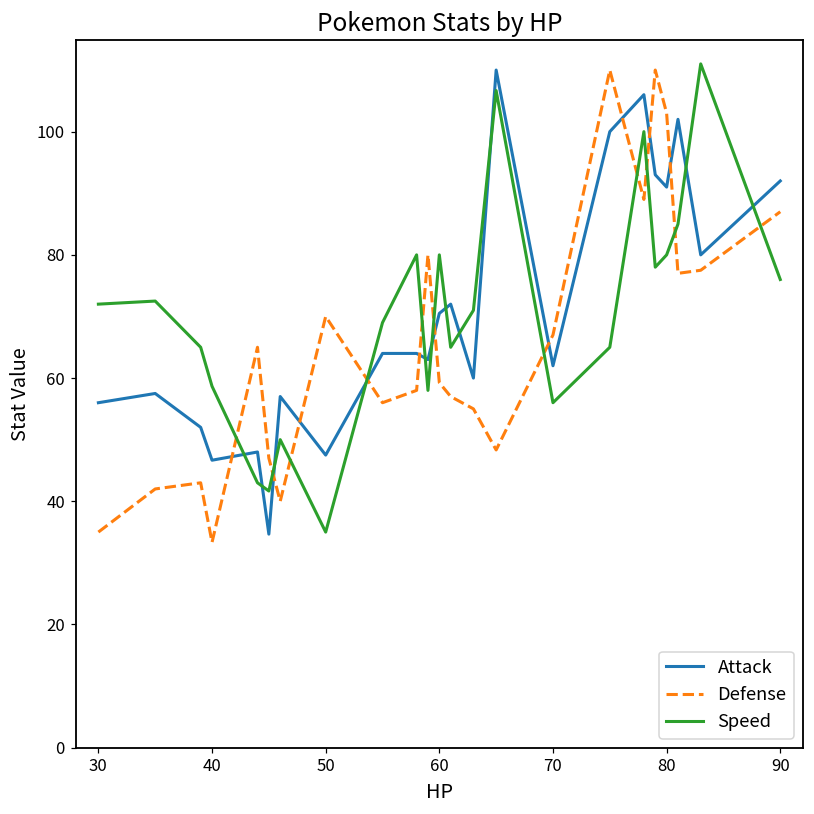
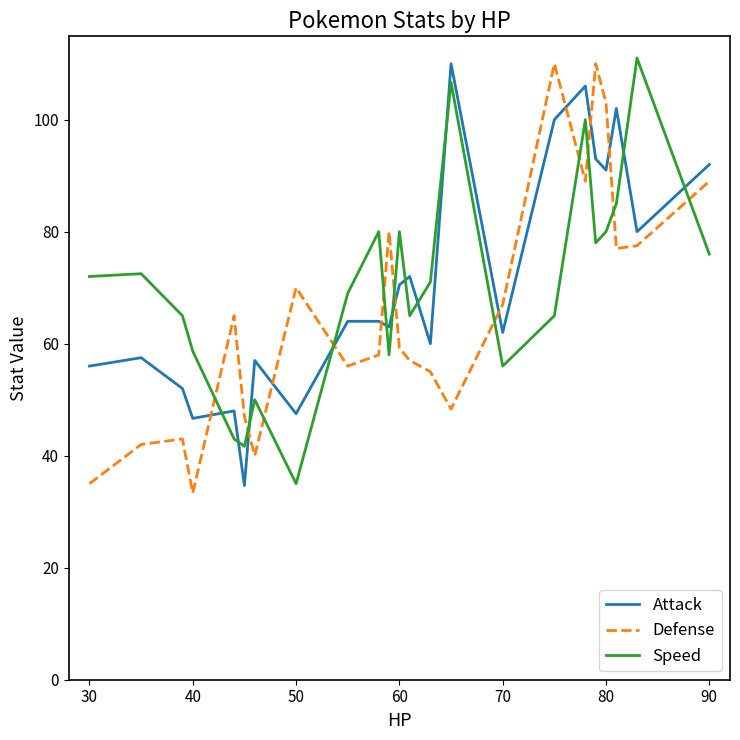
  {
    "Attack": {
      "30": 56,
      "40": 47,
      "50": 48,
      "60": 71,
      "70": 62,
      "80": 91,
      "90": 92
    },
    "Defense": {
      "30": 35,
      "40": 33,
      "50": 70,
      "60": 59,
      "70": 67,
      "80": 103,
-     "90": 87
+     "90": 89
    },
    "Speed": {
      "30": 72,
      "40": 59,
      "50": 35,
      "60": 80,
      "70": 56,
      "80": 80,
      "90": 76
    }
  }
